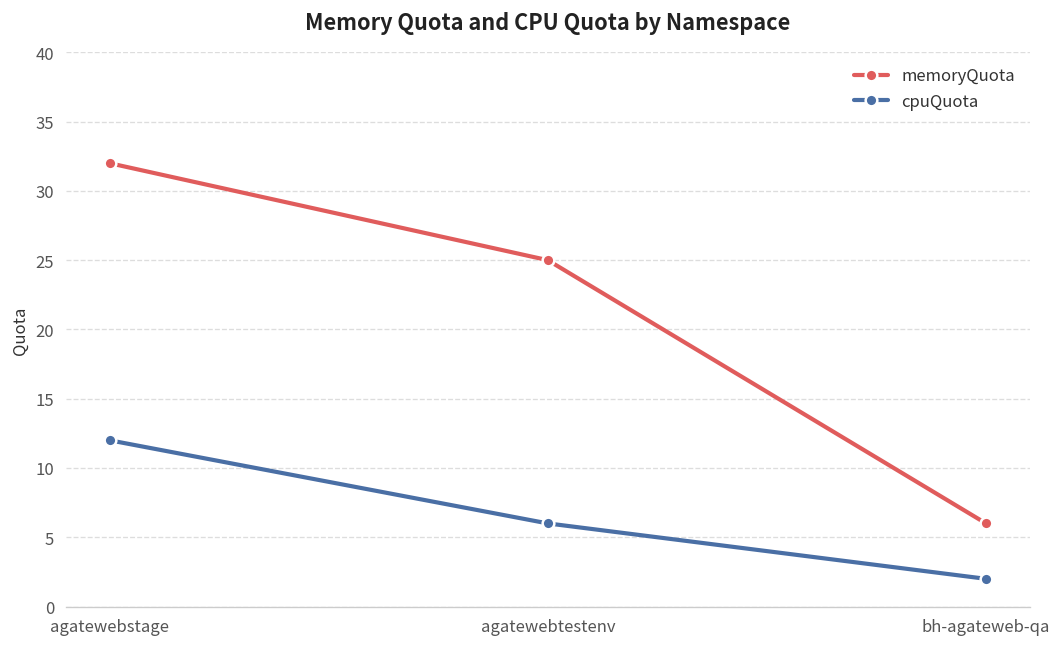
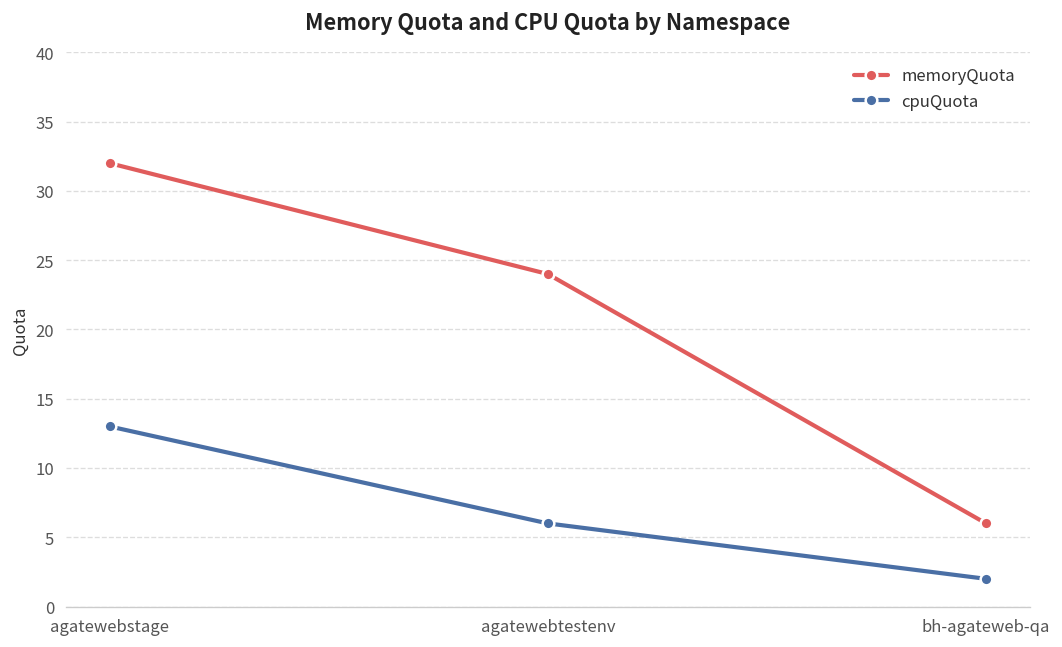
  {
    "memoryQuota": {
      "agatewebstage": 32,
-     "agatewebtestenv": 25,
+     "agatewebtestenv": 24,
      "bh-agateweb-qa": 6
    },
    "cpuQuota": {
-     "agatewebstage": 12,
+     "agatewebstage": 13,
      "agatewebtestenv": 6,
      "bh-agateweb-qa": 2
    }
  }
